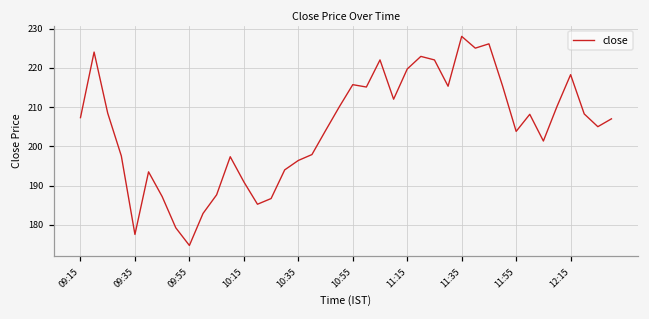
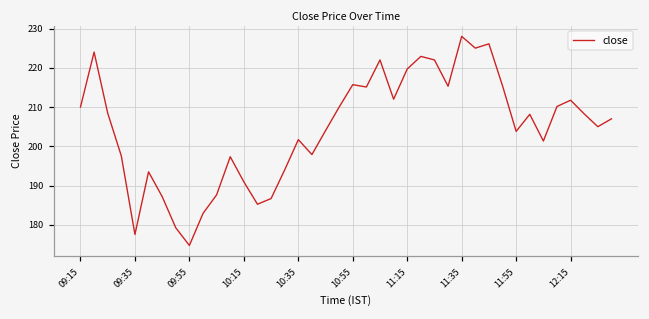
  {
-   "09:15": 207,
+   "09:15": 210,
    "09:35": 178,
    "09:55": 175,
    "10:15": 191,
-   "10:35": 196,
+   "10:35": 202,
    "10:55": 216,
    "11:15": 220,
    "11:35": 228,
    "11:55": 204,
-   "12:15": 218
+   "12:15": 212
  }
